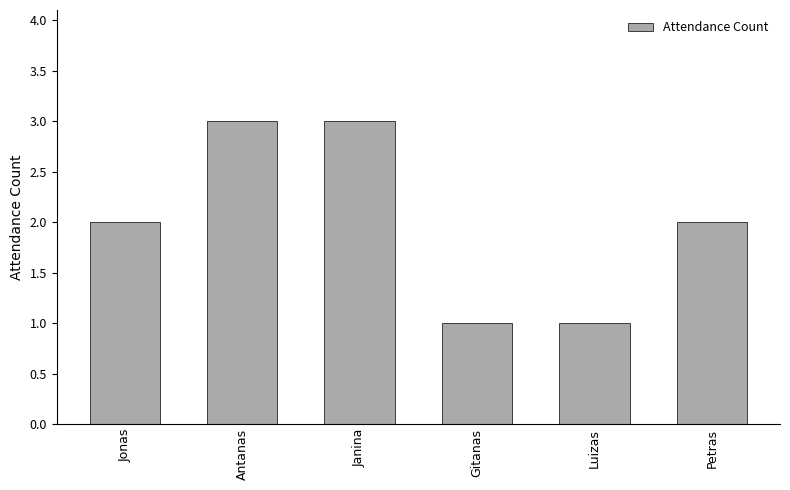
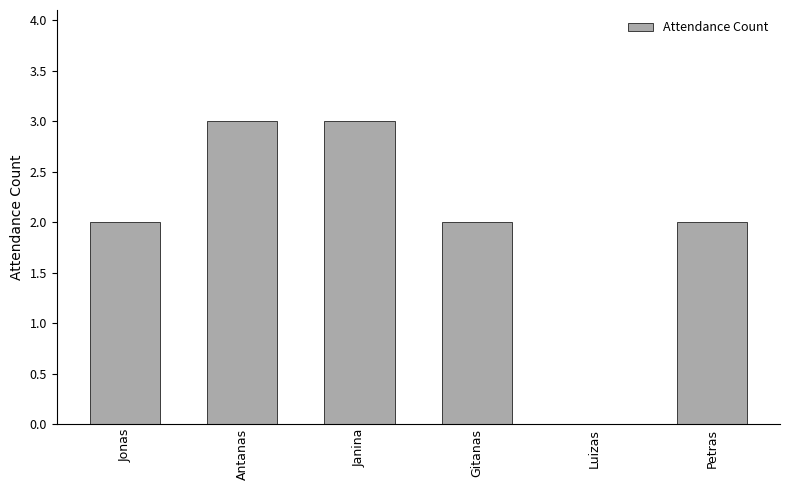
  {
    "Jonas": 2,
    "Antanas": 3,
    "Janina": 3,
-   "Gitanas": 1,
-   "Luizas": 1,
+   "Gitanas": 2,
+   "Luizas": 0,
    "Petras": 2
  }
